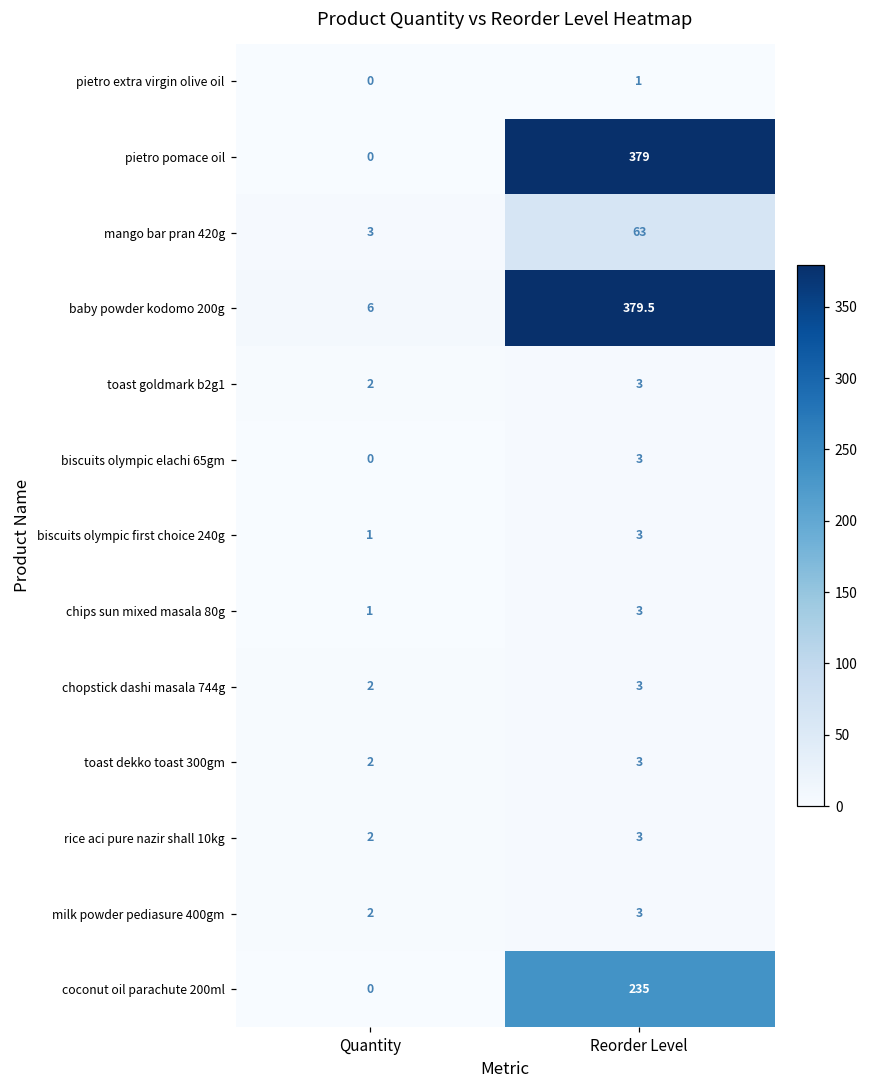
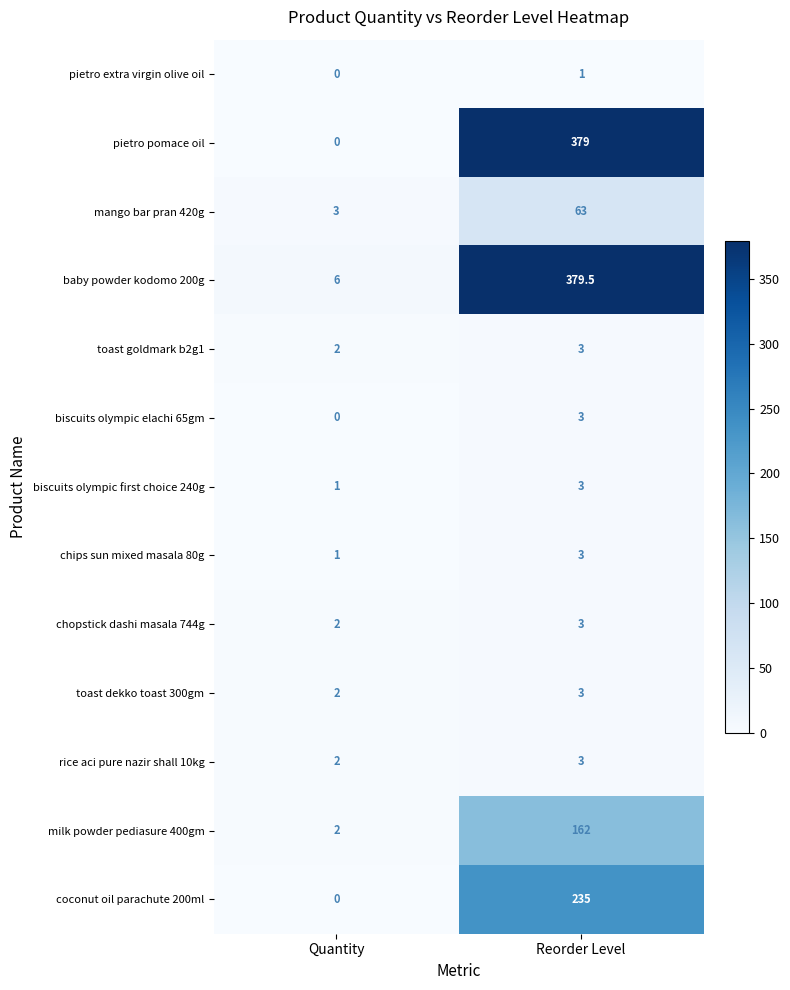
  {
    "pietro extra virgin olive oil": {
      "Quantity": 0,
      "Reorder Level": 1
    },
    "pietro pomace oil": {
      "Quantity": 0,
      "Reorder Level": 379
    },
    "mango bar pran 420g": {
      "Quantity": 3,
      "Reorder Level": 63
    },
    "baby powder kodomo 200g": {
      "Quantity": 6,
      "Reorder Level": 379.5
    },
    "toast goldmark b2g1": {
      "Quantity": 2,
      "Reorder Level": 3
    },
    "biscuits olympic elachi 65gm": {
      "Quantity": 0,
      "Reorder Level": 3
    },
    "biscuits olympic first choice 240g": {
      "Quantity": 1,
      "Reorder Level": 3
    },
    "chips sun mixed masala 80g": {
      "Quantity": 1,
      "Reorder Level": 3
    },
    "chopstick dashi masala 744g": {
      "Quantity": 2,
      "Reorder Level": 3
    },
    "toast dekko toast 300gm": {
      "Quantity": 2,
      "Reorder Level": 3
    },
    "rice aci pure nazir shall 10kg": {
      "Quantity": 2,
      "Reorder Level": 3
    },
    "milk powder pediasure 400gm": {
      "Quantity": 2,
-     "Reorder Level": 3
+     "Reorder Level": 162
    },
    "coconut oil parachute 200ml": {
      "Quantity": 0,
      "Reorder Level": 235
    }
  }
